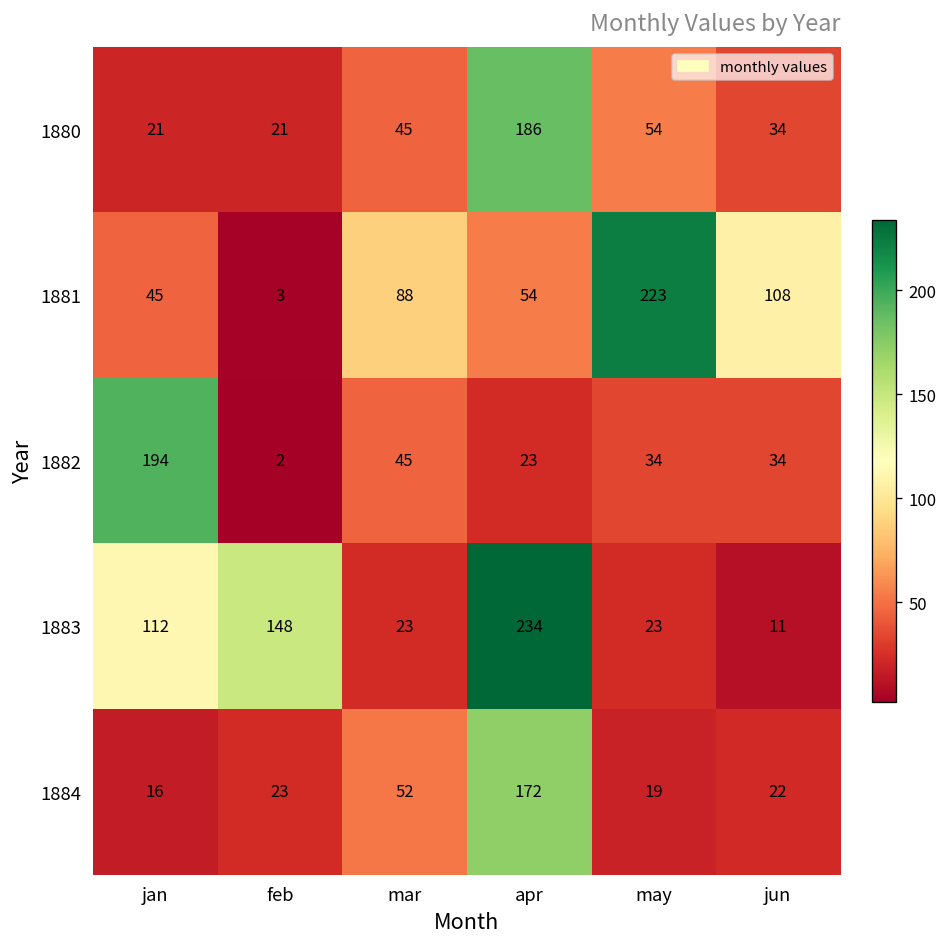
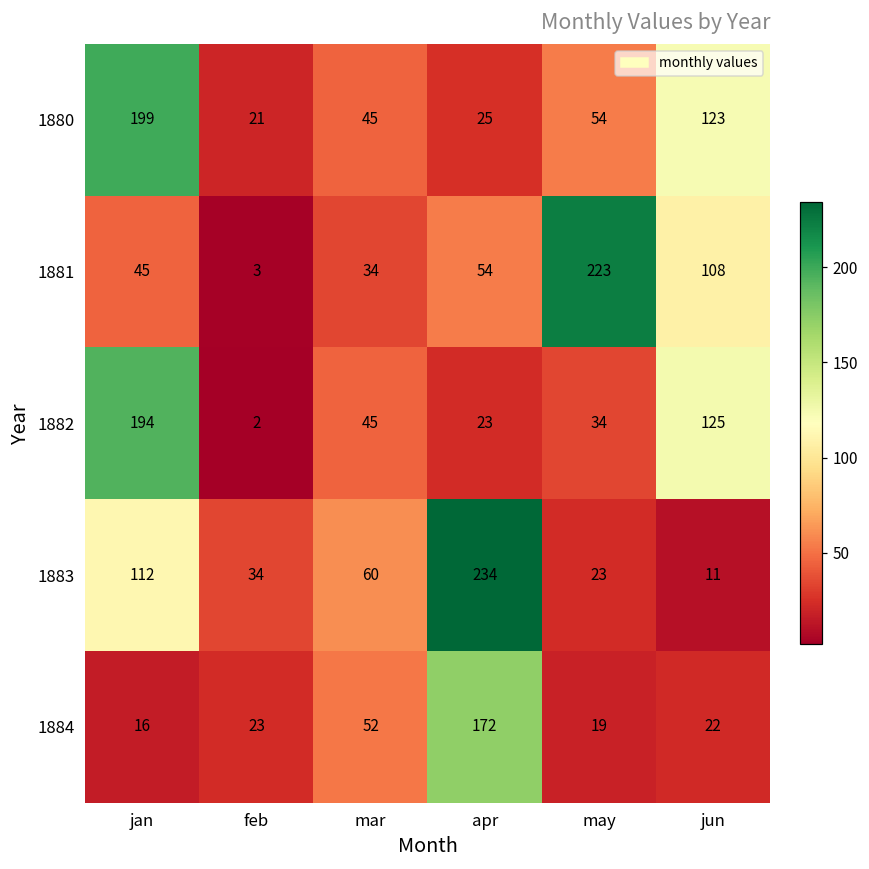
  {
    "1880": {
-     "jan": 21,
+     "jan": 199,
      "feb": 21,
      "mar": 45,
-     "apr": 186,
+     "apr": 25,
      "may": 54,
-     "jun": 34
+     "jun": 123
    },
    "1881": {
      "jan": 45,
      "feb": 3,
-     "mar": 88,
+     "mar": 34,
      "apr": 54,
      "may": 223,
      "jun": 108
    },
    "1882": {
      "jan": 194,
      "feb": 2,
      "mar": 45,
      "apr": 23,
      "may": 34,
-     "jun": 34
+     "jun": 125
    },
    "1883": {
      "jan": 112,
-     "feb": 148,
-     "mar": 23,
+     "feb": 34,
+     "mar": 60,
      "apr": 234,
      "may": 23,
      "jun": 11
    },
    "1884": {
      "jan": 16,
      "feb": 23,
      "mar": 52,
      "apr": 172,
      "may": 19,
      "jun": 22
    }
  }
